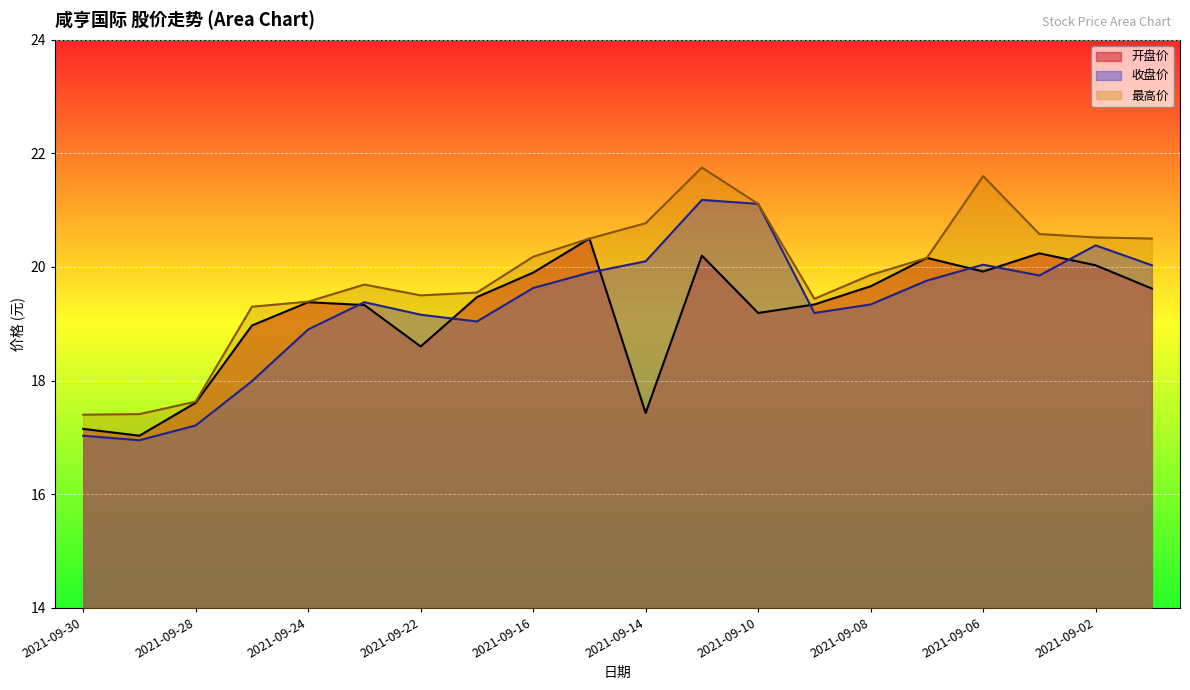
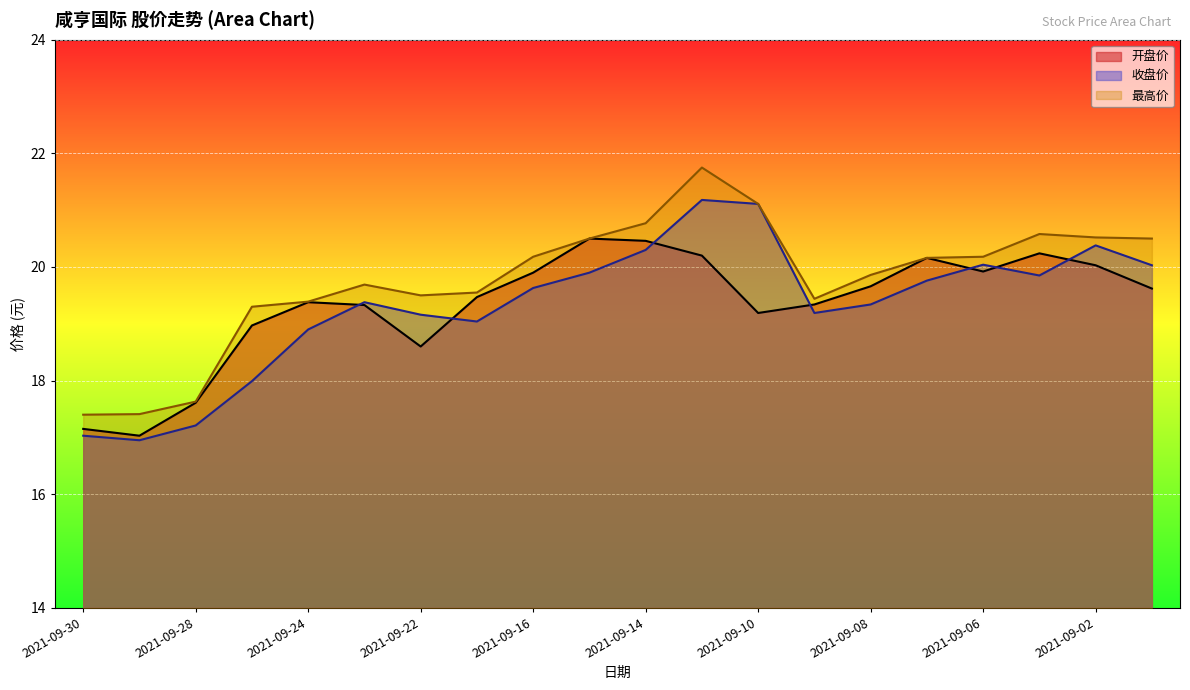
  {
    "开盘价": {
      "2021-09-30": 17.2,
      "2021-09-22": 18.6,
      "2021-09-16": 19.9,
-     "2021-09-14": 17.4,
+     "2021-09-14": 20.5,
      "2021-09-10": 19.2,
      "2021-09-08": 19.7,
      "2021-09-06": 19.9,
      "2021-09-02": 20.0
    },
    "收盘价": {
      "2021-09-30": 17.0,
      "2021-09-28": 17.2,
      "2021-09-24": 18.9,
      "2021-09-22": 19.2,
      "2021-09-16": 19.6,
-     "2021-09-14": 20.1,
+     "2021-09-14": 20.3,
      "2021-09-08": 19.3,
      "2021-09-06": 20.0,
      "2021-09-02": 20.4
    },
    "最高价": {
      "2021-09-30": 17.4,
      "2021-09-22": 19.5,
      "2021-09-16": 20.2,
      "2021-09-14": 20.8,
      "2021-09-08": 19.9,
-     "2021-09-06": 21.6,
+     "2021-09-06": 20.2,
      "2021-09-02": 20.5
    }
  }
